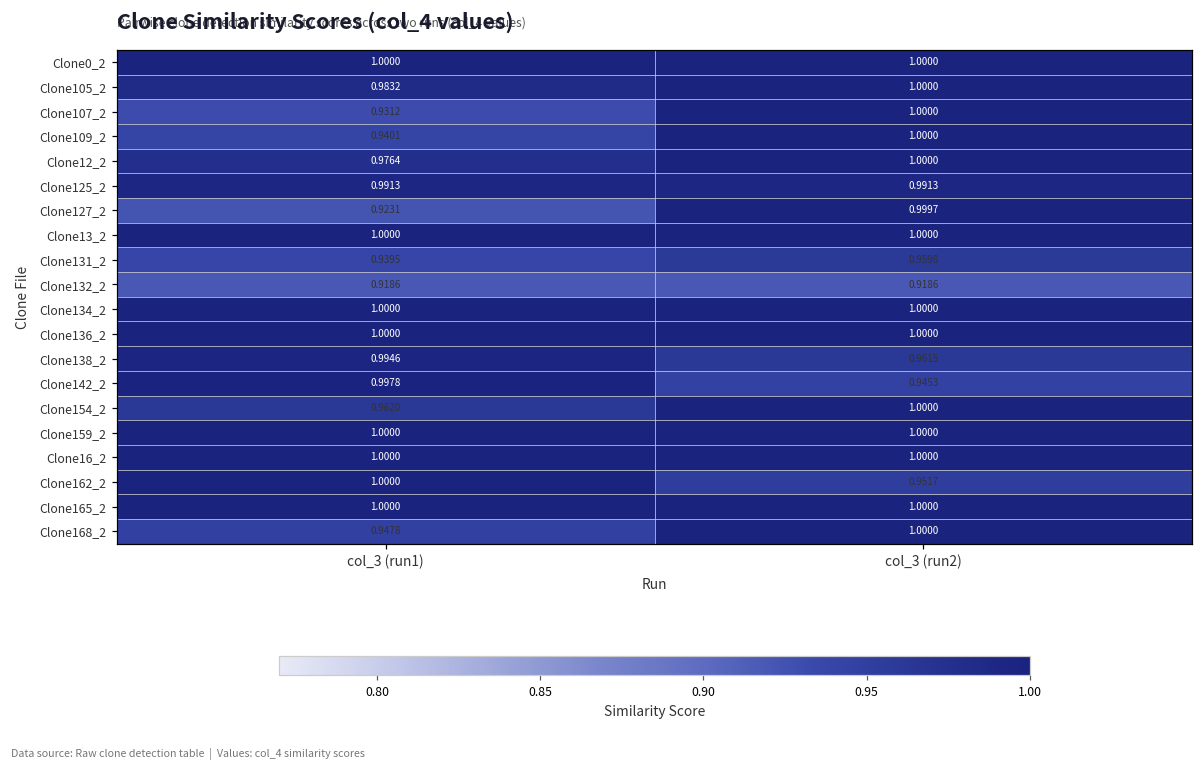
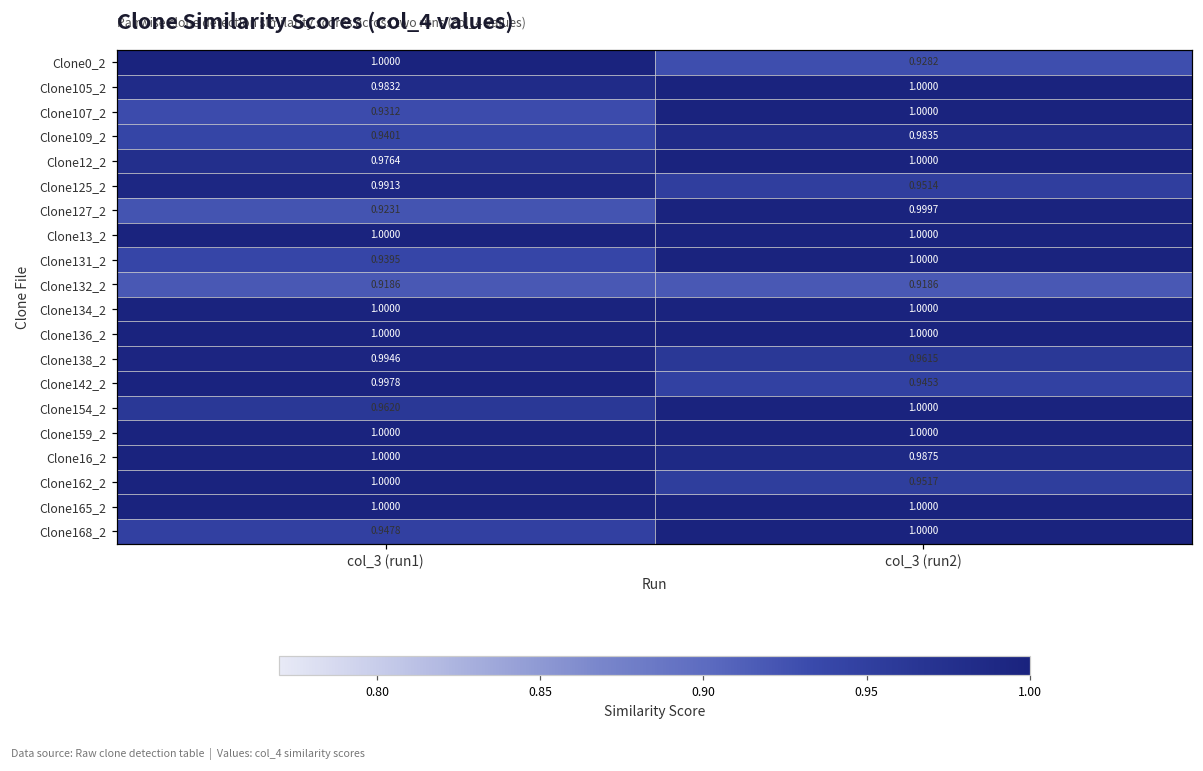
  {
    "Clone0_2": {
      "col_3 (run1)": 1.0000,
-     "col_3 (run2)": 1.0000
+     "col_3 (run2)": 0.9282
    },
    "Clone105_2": {
      "col_3 (run1)": 0.9832,
      "col_3 (run2)": 1.0000
    },
    "Clone107_2": {
      "col_3 (run1)": 0.9312,
      "col_3 (run2)": 1.0000
    },
    "Clone109_2": {
      "col_3 (run1)": 0.9401,
-     "col_3 (run2)": 1.0000
+     "col_3 (run2)": 0.9835
    },
    "Clone12_2": {
      "col_3 (run1)": 0.9764,
      "col_3 (run2)": 1.0000
    },
    "Clone125_2": {
      "col_3 (run1)": 0.9913,
-     "col_3 (run2)": 0.9913
+     "col_3 (run2)": 0.9514
    },
    "Clone127_2": {
      "col_3 (run1)": 0.9231,
      "col_3 (run2)": 0.9997
    },
    "Clone13_2": {
      "col_3 (run1)": 1.0000,
      "col_3 (run2)": 1.0000
    },
    "Clone131_2": {
      "col_3 (run1)": 0.9395,
-     "col_3 (run2)": 0.9598
+     "col_3 (run2)": 1.0000
    },
    "Clone132_2": {
      "col_3 (run1)": 0.9186,
      "col_3 (run2)": 0.9186
    },
    "Clone134_2": {
      "col_3 (run1)": 1.0000,
      "col_3 (run2)": 1.0000
    },
    "Clone136_2": {
      "col_3 (run1)": 1.0000,
      "col_3 (run2)": 1.0000
    },
    "Clone138_2": {
      "col_3 (run1)": 0.9946,
      "col_3 (run2)": 0.9615
    },
    "Clone142_2": {
      "col_3 (run1)": 0.9978,
      "col_3 (run2)": 0.9453
    },
    "Clone154_2": {
      "col_3 (run1)": 0.9620,
      "col_3 (run2)": 1.0000
    },
    "Clone159_2": {
      "col_3 (run1)": 1.0000,
      "col_3 (run2)": 1.0000
    },
    "Clone16_2": {
      "col_3 (run1)": 1.0000,
-     "col_3 (run2)": 1.0000
+     "col_3 (run2)": 0.9875
    },
    "Clone162_2": {
      "col_3 (run1)": 1.0000,
      "col_3 (run2)": 0.9517
    },
    "Clone165_2": {
      "col_3 (run1)": 1.0000,
      "col_3 (run2)": 1.0000
    },
    "Clone168_2": {
      "col_3 (run1)": 0.9478,
      "col_3 (run2)": 1.0000
    }
  }
